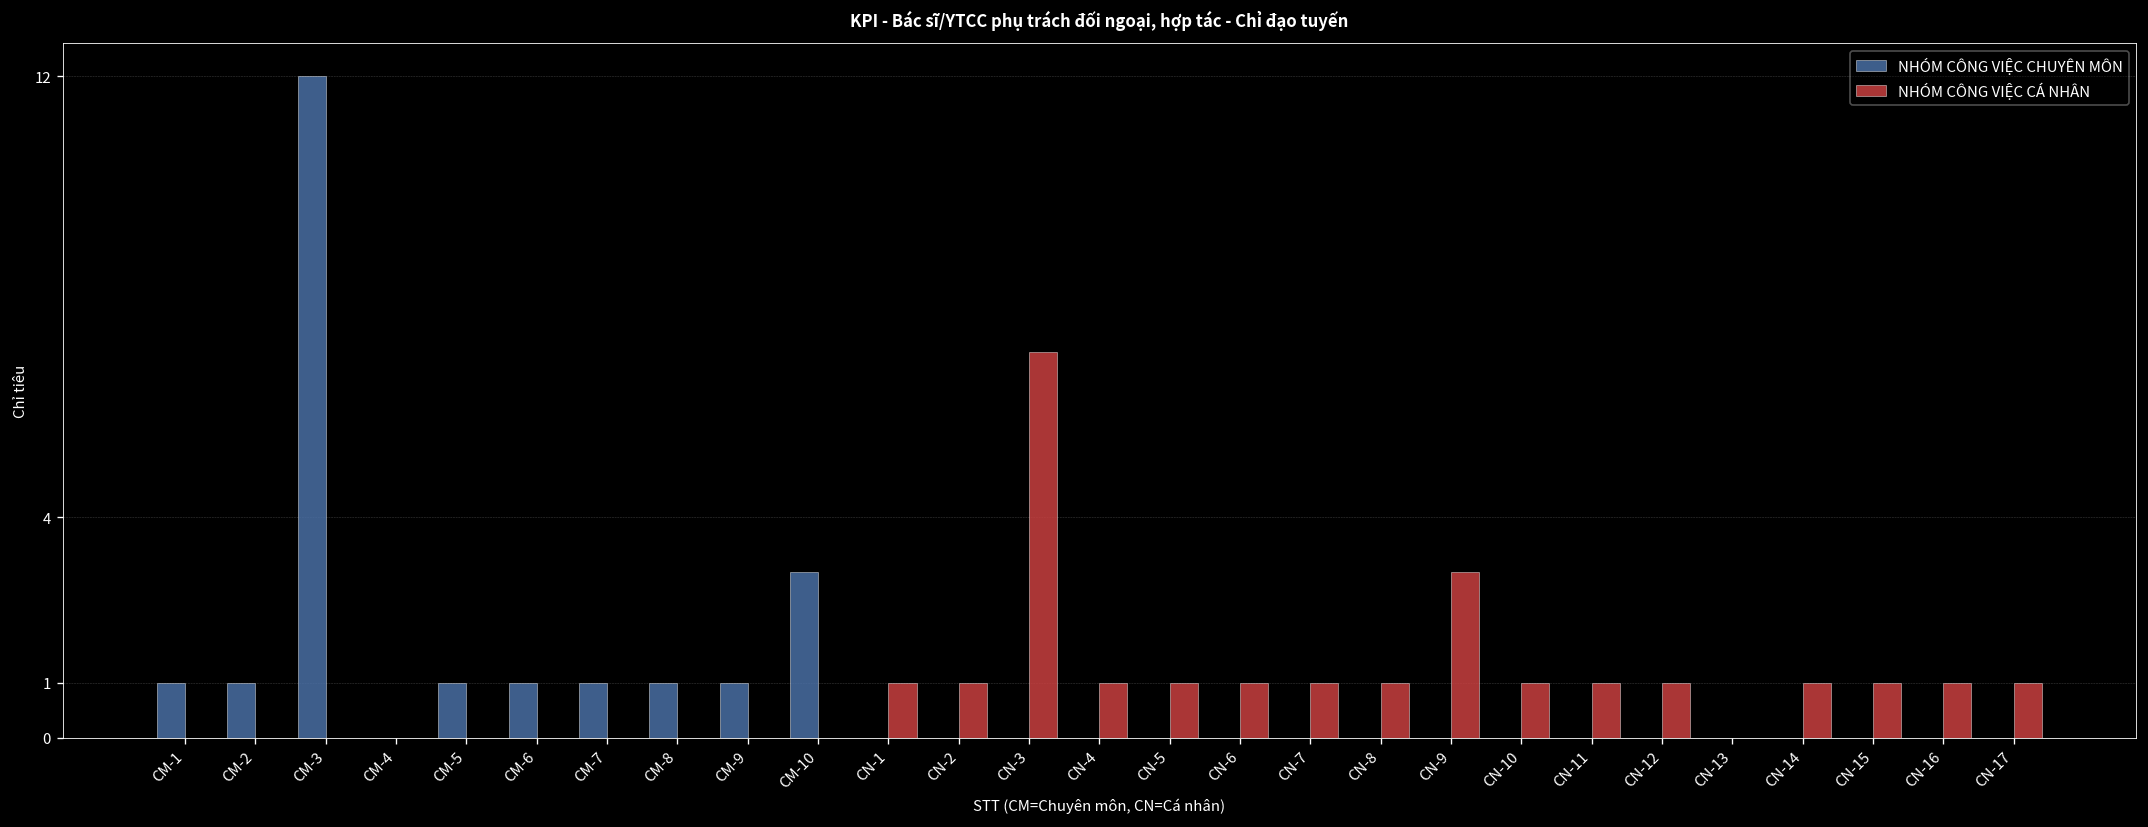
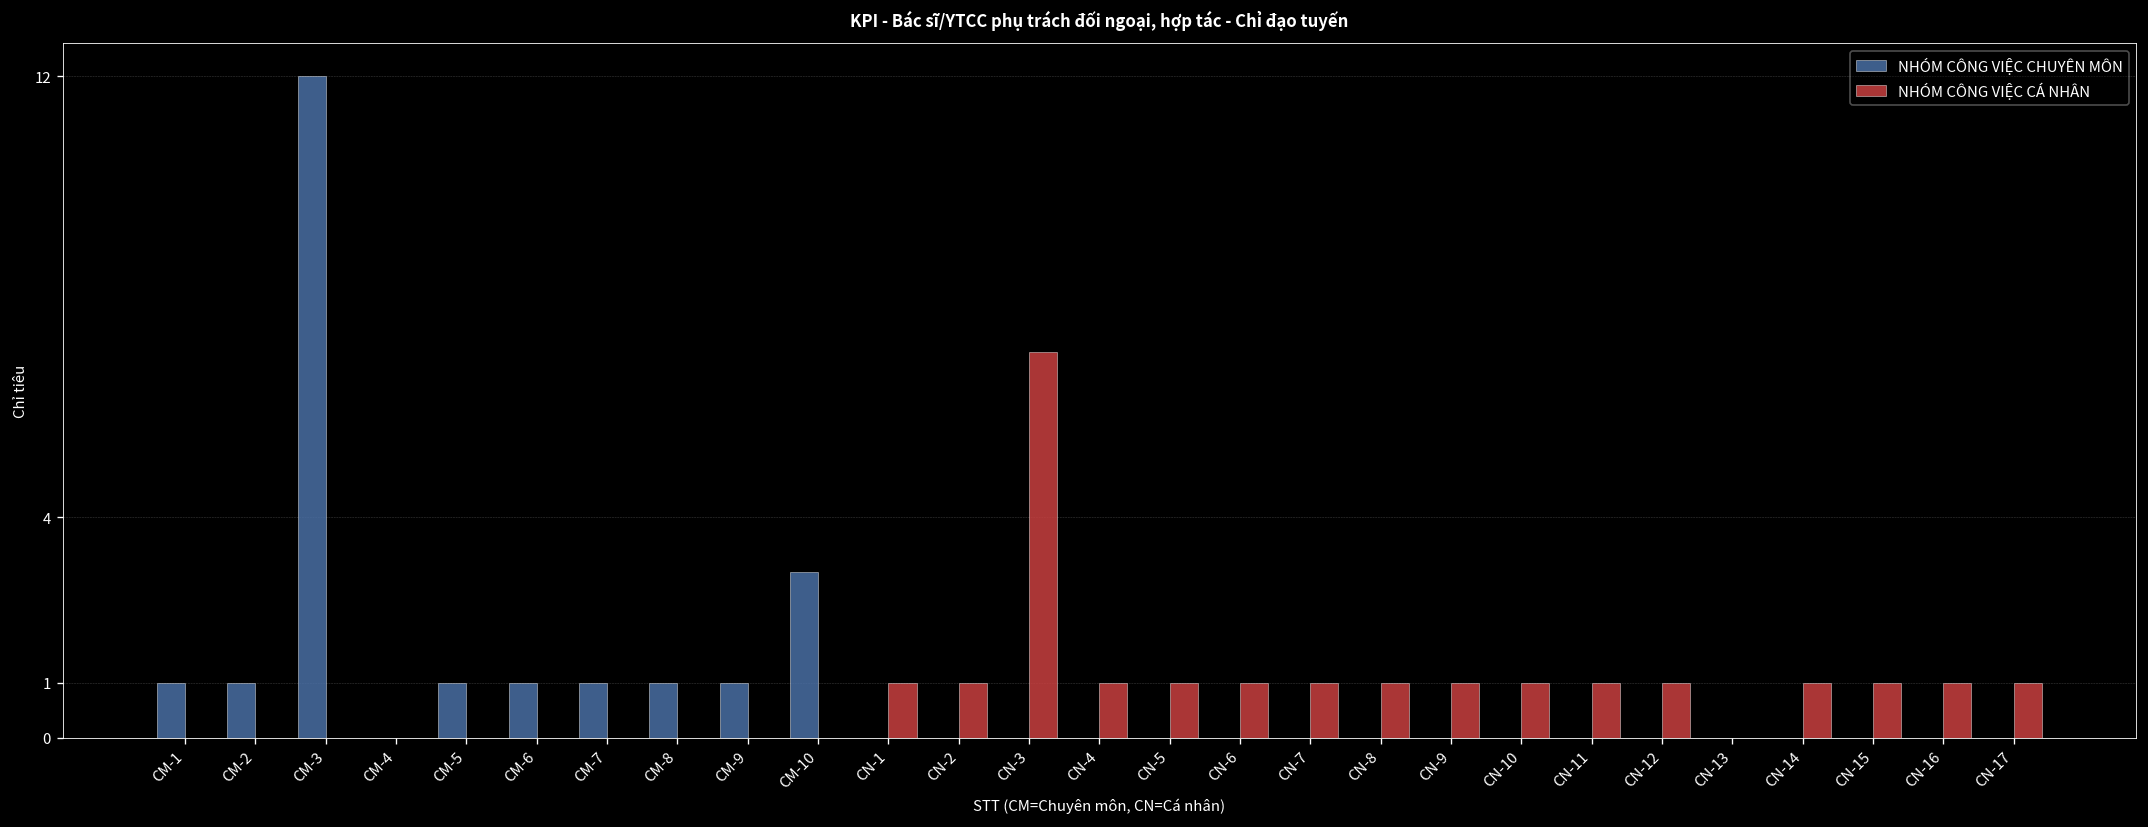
  {
    "NHÓM CÔNG VIỆC CHUYÊN MÔN": {
      "CM-1": 1,
      "CM-2": 1,
      "CM-3": 12,
      "CM-4": 0,
      "CM-5": 1,
      "CM-6": 1,
      "CM-7": 1,
      "CM-8": 1,
      "CM-9": 1,
      "CM-10": 3,
      "CN-1": 0,
      "CN-2": 0,
      "CN-3": 0,
      "CN-4": 0,
      "CN-5": 0,
      "CN-6": 0,
      "CN-7": 0,
      "CN-8": 0,
      "CN-9": 0,
      "CN-10": 0,
      "CN-11": 0,
      "CN-12": 0,
      "CN-13": 0,
      "CN-14": 0,
      "CN-15": 0,
      "CN-16": 0,
      "CN-17": 0
    },
    "NHÓM CÔNG VIỆC CÁ NHÂN": {
      "CM-1": 0,
      "CM-2": 0,
      "CM-3": 0,
      "CM-4": 0,
      "CM-5": 0,
      "CM-6": 0,
      "CM-7": 0,
      "CM-8": 0,
      "CM-9": 0,
      "CM-10": 0,
      "CN-1": 1,
      "CN-2": 1,
      "CN-3": 7,
      "CN-4": 1,
      "CN-5": 1,
      "CN-6": 1,
      "CN-7": 1,
      "CN-8": 1,
-     "CN-9": 3,
+     "CN-9": 1,
      "CN-10": 1,
      "CN-11": 1,
      "CN-12": 1,
      "CN-13": 0,
      "CN-14": 1,
      "CN-15": 1,
      "CN-16": 1,
      "CN-17": 1
    }
  }
